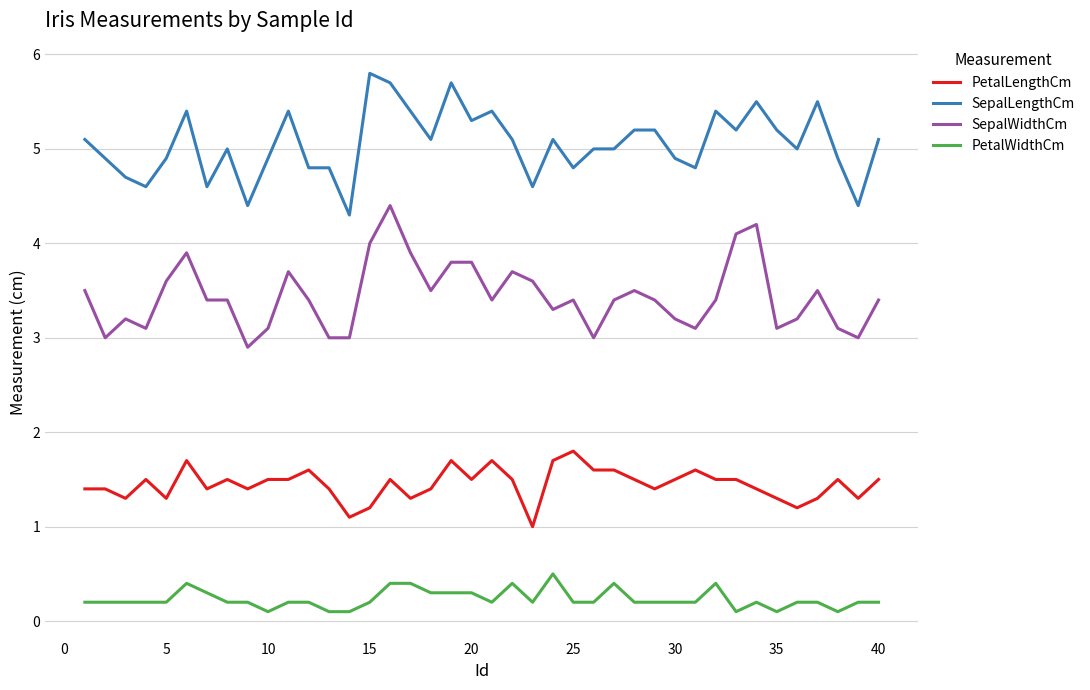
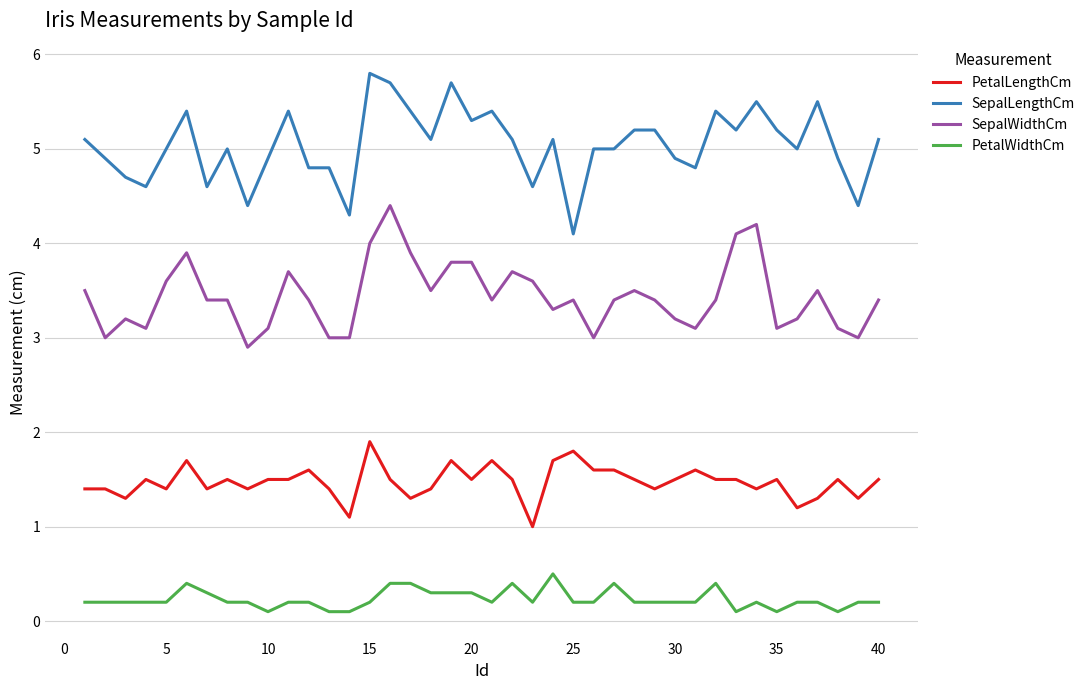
  {
    "PetalLengthCm": {
-     "5": 1.3,
+     "5": 1.4,
      "10": 1.5,
-     "15": 1.2,
+     "15": 1.9,
      "20": 1.5,
      "25": 1.8,
      "30": 1.5,
-     "35": 1.3,
+     "35": 1.5,
      "40": 1.5
    },
    "SepalLengthCm": {
-     "5": 4.9,
+     "5": 5.0,
      "10": 4.9,
      "15": 5.8,
      "20": 5.3,
-     "25": 4.8,
+     "25": 4.1,
      "30": 4.9,
      "35": 5.2,
      "40": 5.1
    },
    "SepalWidthCm": {
      "5": 3.6,
      "10": 3.1,
      "15": 4.0,
      "20": 3.8,
      "25": 3.4,
      "30": 3.2,
      "35": 3.1,
      "40": 3.4
    },
    "PetalWidthCm": {
      "5": 0.2,
      "10": 0.1,
      "15": 0.2,
      "20": 0.3,
      "25": 0.2,
      "30": 0.2,
      "35": 0.1,
      "40": 0.2
    }
  }
